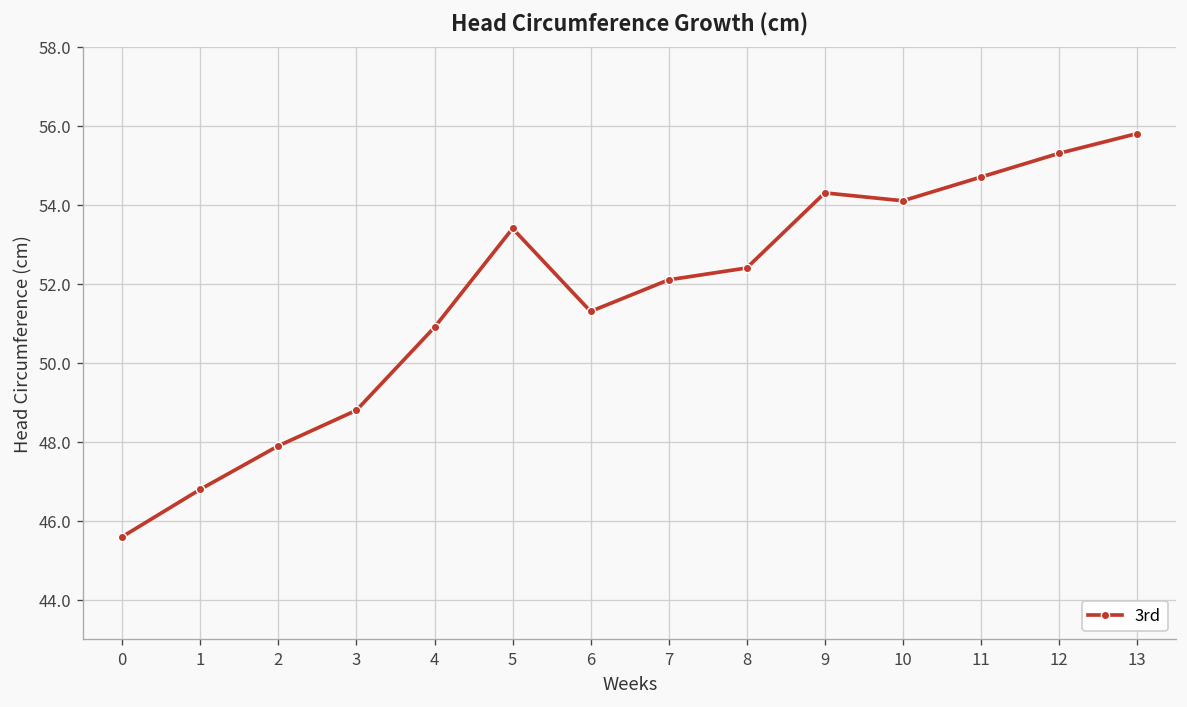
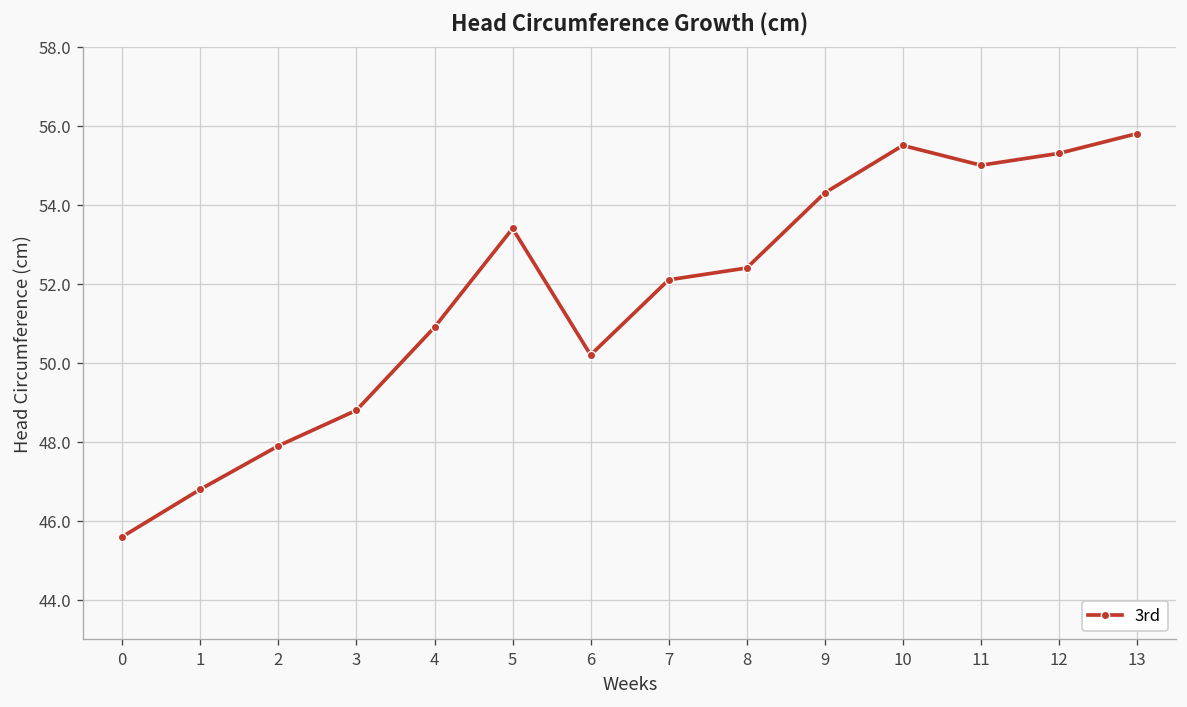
  {
    "0": 45.6,
    "1": 46.8,
    "2": 47.9,
    "3": 48.8,
    "4": 50.9,
    "5": 53.4,
-   "6": 51.3,
+   "6": 50.2,
    "7": 52.1,
    "8": 52.4,
    "9": 54.3,
-   "10": 54.1,
-   "11": 54.7,
+   "10": 55.5,
+   "11": 55.0,
    "12": 55.3,
    "13": 55.8
  }
